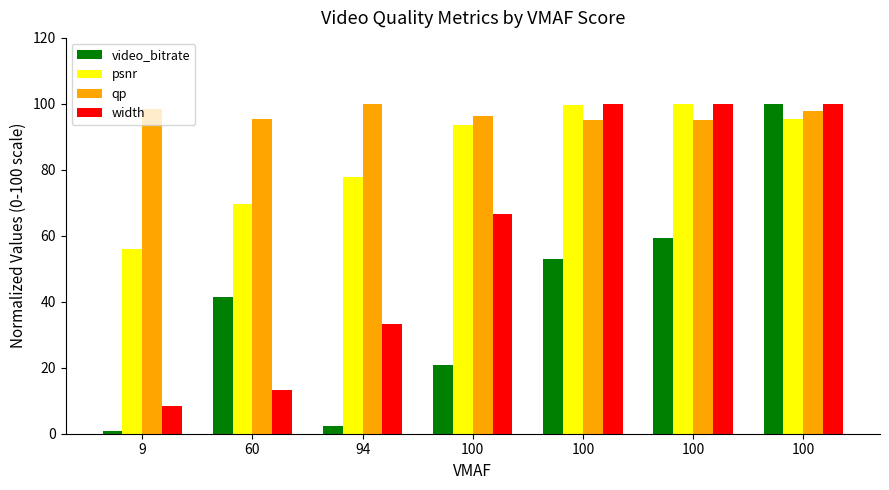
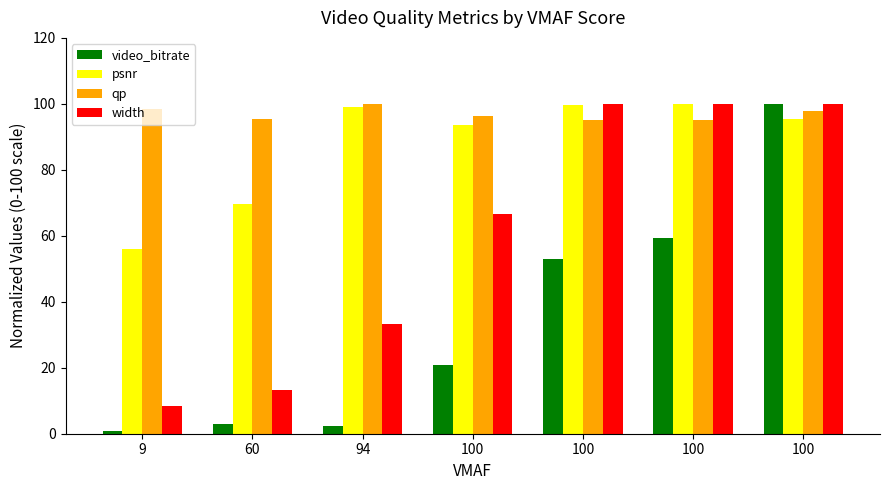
  {
    "video_bitrate": {
-     "60": 42,
+     "60": 3,
      "94": 2
    },
    "psnr": {
      "9": 56,
      "60": 70,
-     "94": 78
+     "94": 99
    },
    "qp": {
      "60": 96,
      "94": 100
    },
    "width": {
      "9": 8,
      "60": 13,
      "94": 33
    }
  }
